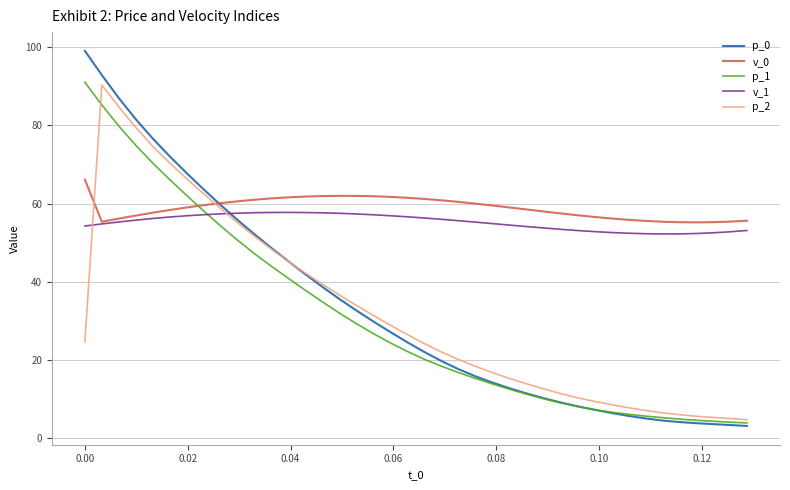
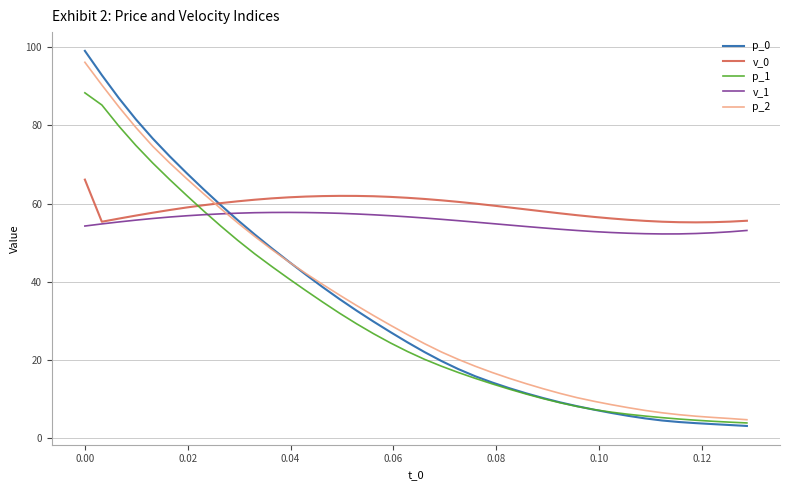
  {
    "p_0": {
      "0.00": 99
    },
    "v_0": {
      "0.00": 66
    },
    "p_1": {
-     "0.00": 91
+     "0.00": 88
    },
    "v_1": {
      "0.00": 54
    },
    "p_2": {
-     "0.00": 25
+     "0.00": 96
    }
  }
